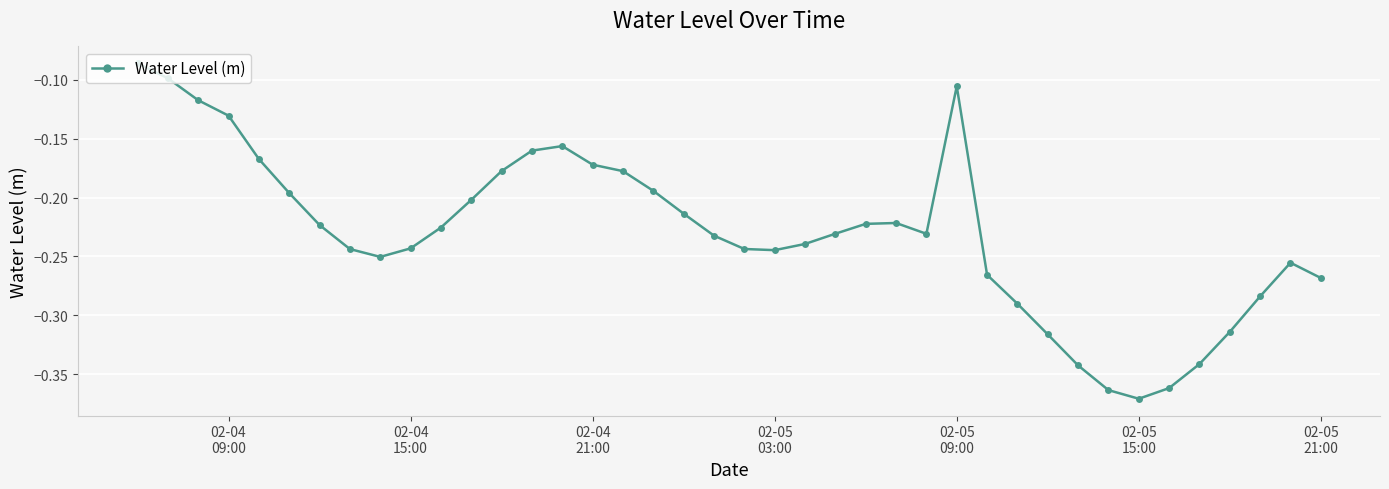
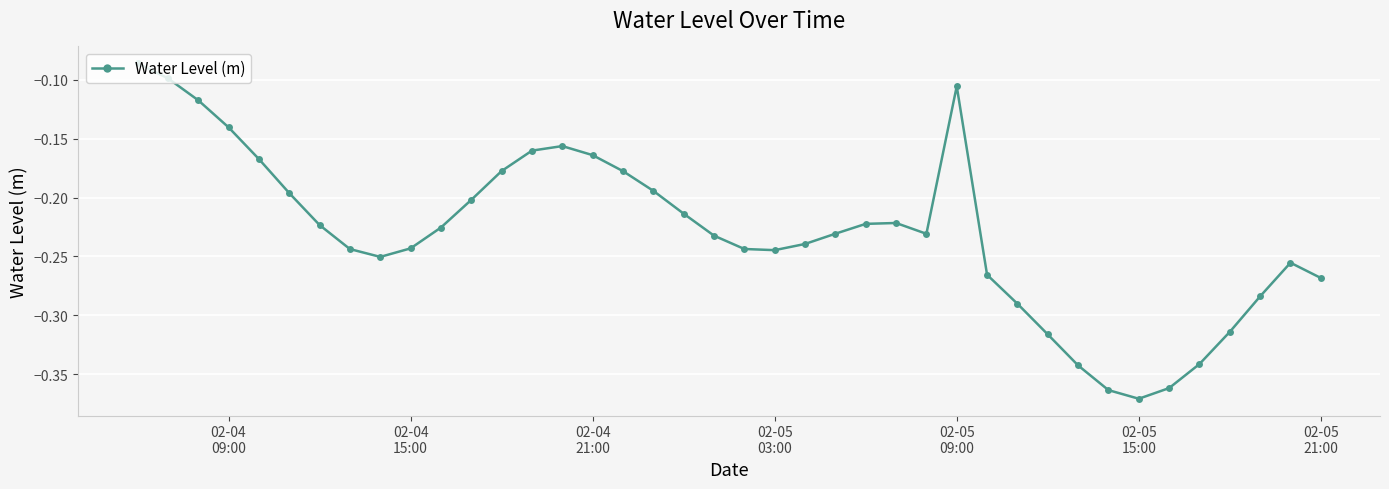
  {
-   "02-04 09:00": -0.130,
+   "02-04 09:00": -0.140,
    "02-04 15:00": -0.243,
-   "02-04 21:00": -0.172,
+   "02-04 21:00": -0.164,
    "02-05 03:00": -0.245,
    "02-05 09:00": -0.105,
    "02-05 15:00": -0.371,
    "02-05 21:00": -0.268
  }
